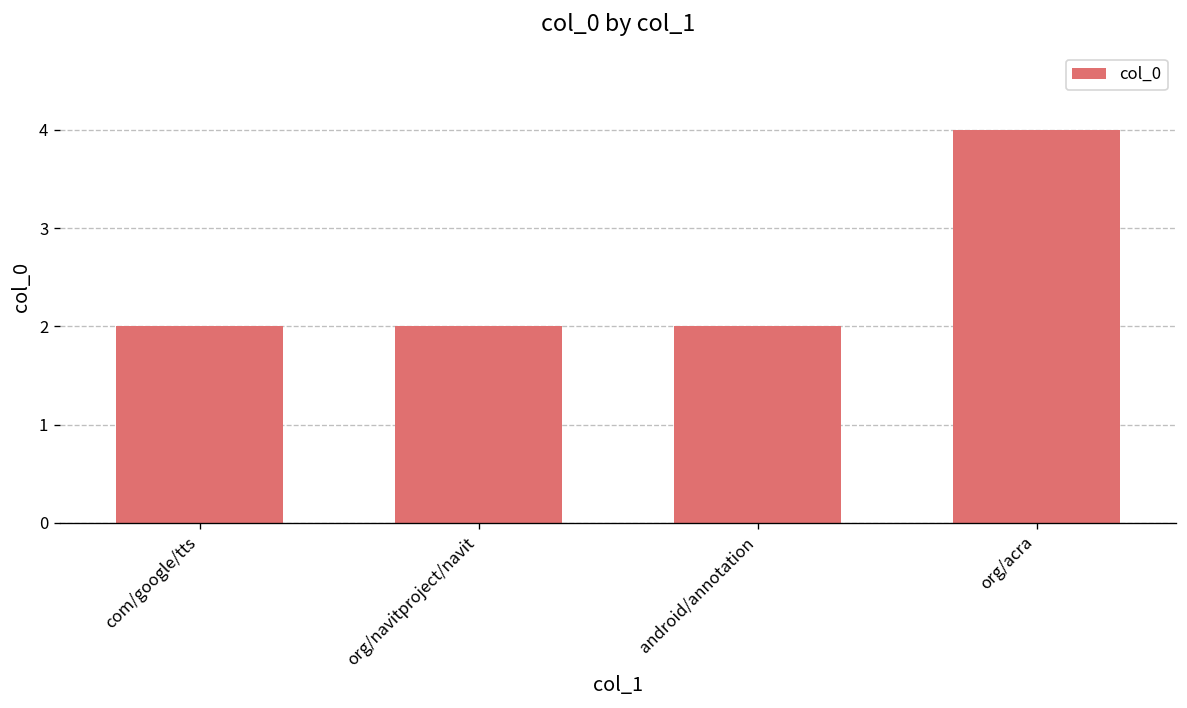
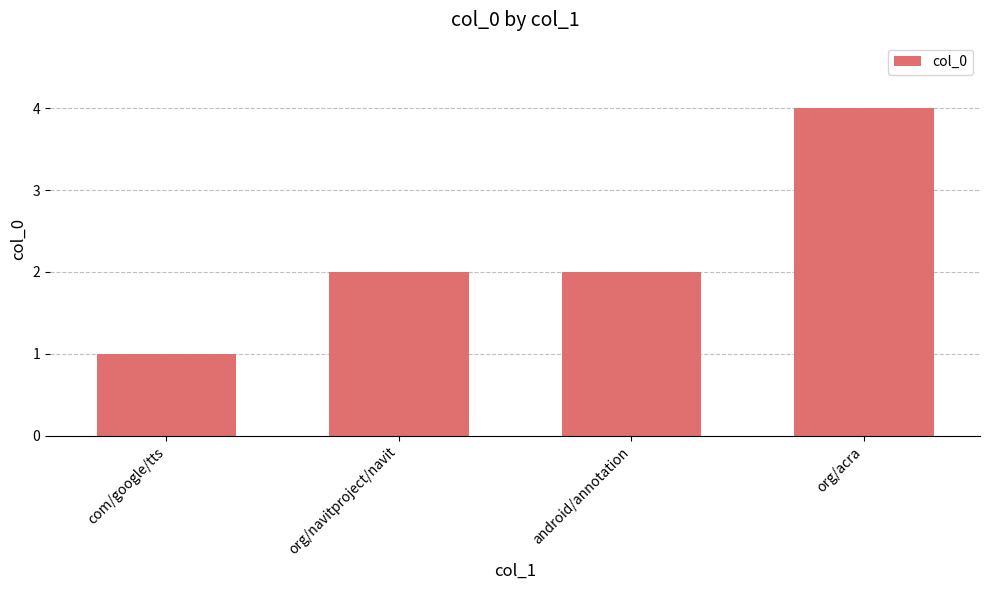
  {
-   "com/google/tts": 2,
+   "com/google/tts": 1,
    "org/navitproject/navit": 2,
    "android/annotation": 2,
    "org/acra": 4
  }
